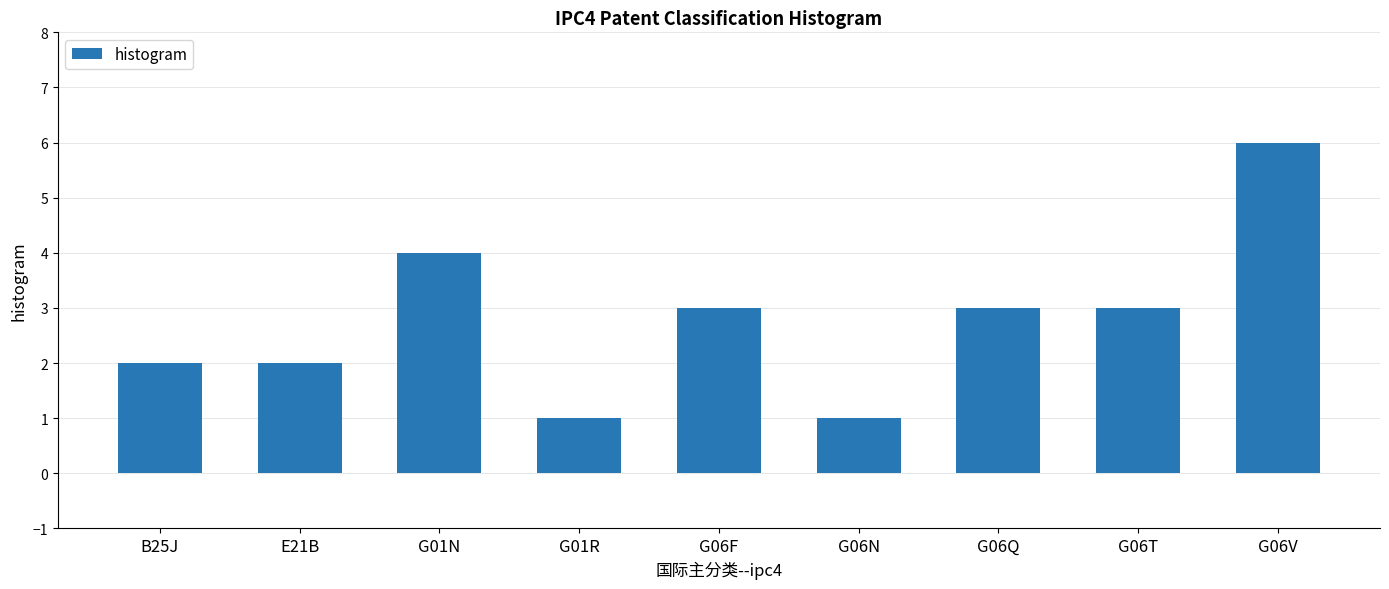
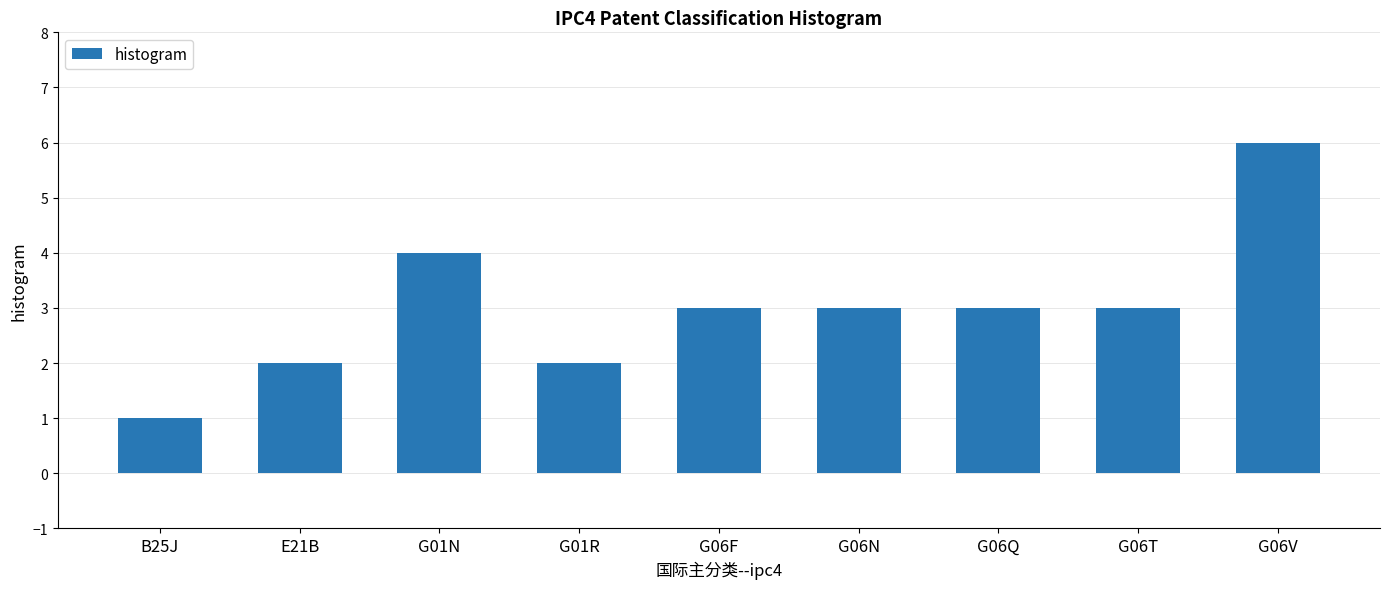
  {
-   "B25J": 2,
+   "B25J": 1,
    "E21B": 2,
    "G01N": 4,
-   "G01R": 1,
+   "G01R": 2,
    "G06F": 3,
-   "G06N": 1,
+   "G06N": 3,
    "G06Q": 3,
    "G06T": 3,
    "G06V": 6
  }
